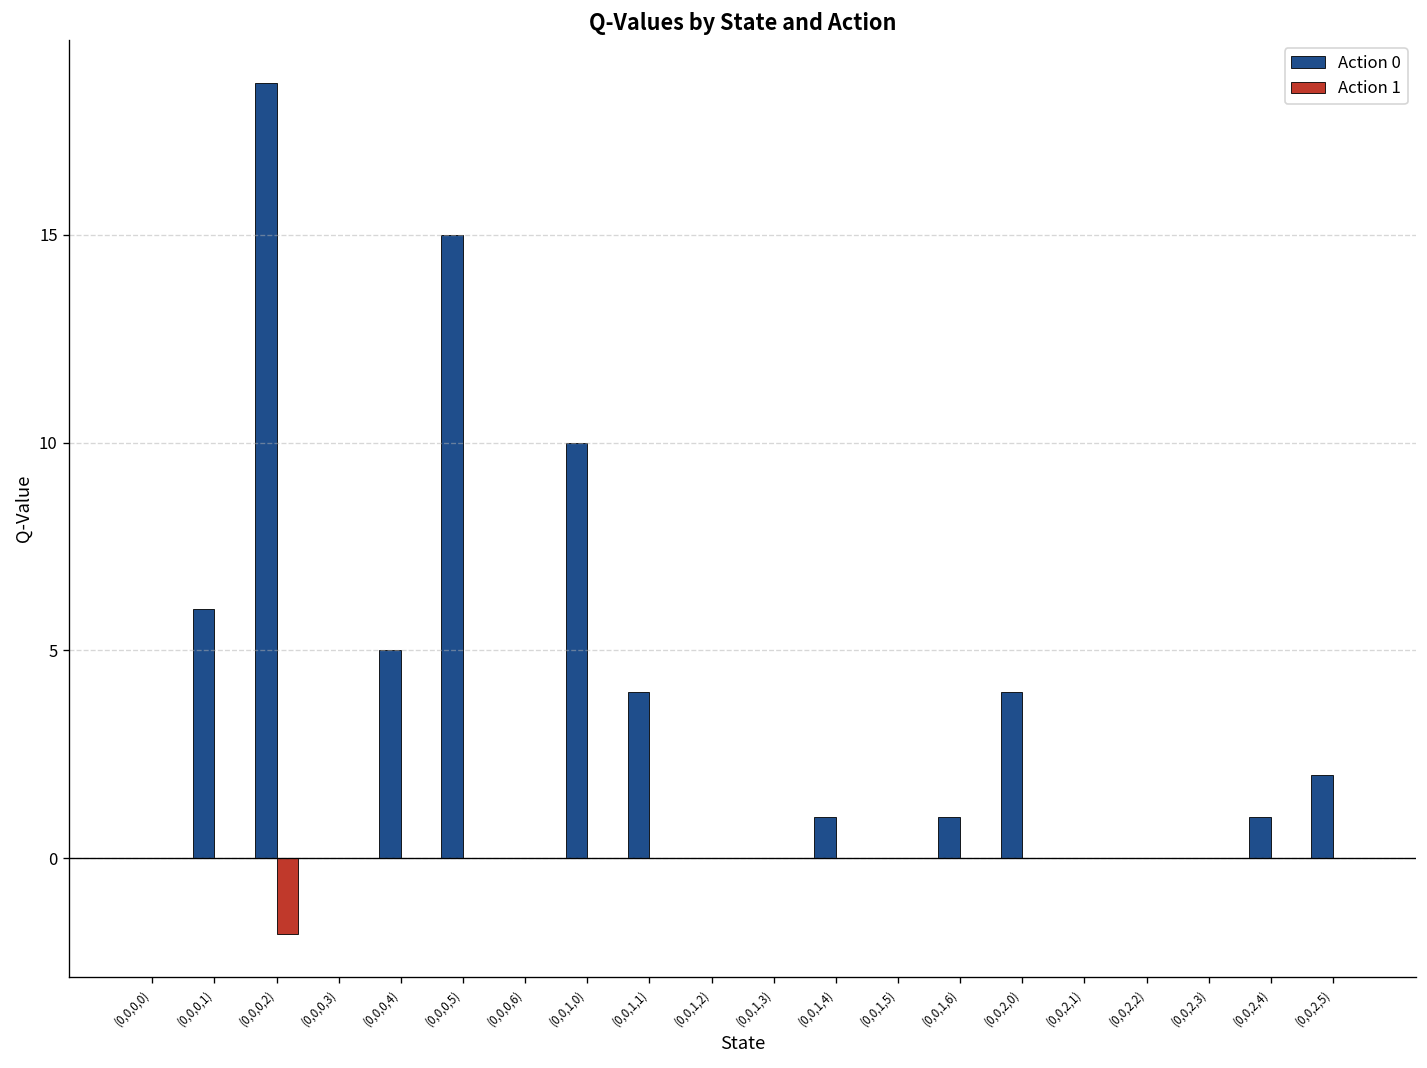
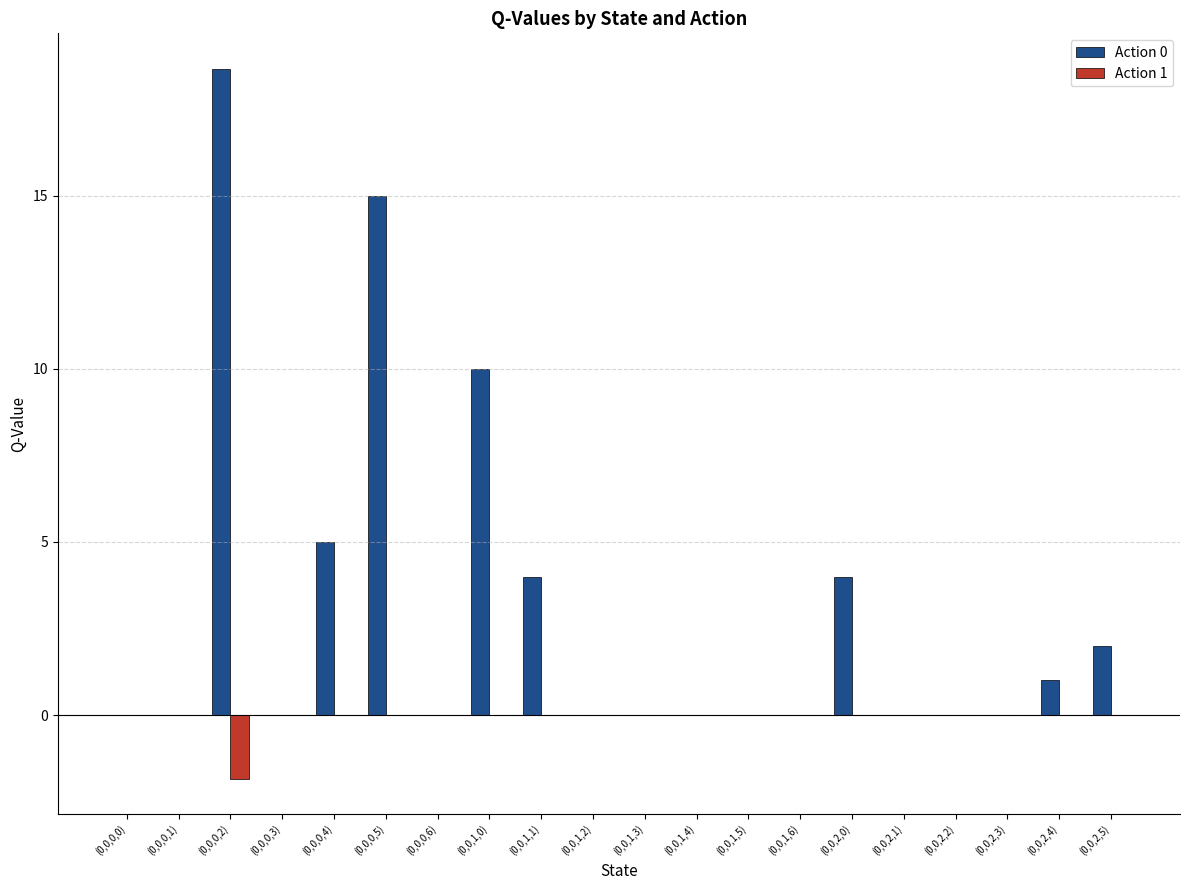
  {
    "Action 0": {
      "(0,0,0,0)": 0,
-     "(0,0,0,1)": 6,
+     "(0,0,0,1)": 0,
      "(0,0,0,2)": 18.7,
      "(0,0,0,3)": 0,
      "(0,0,0,4)": 5,
      "(0,0,0,5)": 15,
      "(0,0,0,6)": 0,
      "(0,0,1,0)": 10,
      "(0,0,1,1)": 4,
      "(0,0,1,2)": 0,
      "(0,0,1,3)": 0,
-     "(0,0,1,4)": 1,
+     "(0,0,1,4)": 0,
      "(0,0,1,5)": 0,
-     "(0,0,1,6)": 1,
+     "(0,0,1,6)": 0,
      "(0,0,2,0)": 4,
      "(0,0,2,1)": 0,
      "(0,0,2,2)": 0,
      "(0,0,2,3)": 0,
      "(0,0,2,4)": 1,
      "(0,0,2,5)": 2
    },
    "Action 1": {
      "(0,0,0,0)": 0,
      "(0,0,0,1)": 0,
      "(0,0,0,2)": -1.8,
      "(0,0,0,3)": 0,
      "(0,0,0,4)": 0,
      "(0,0,0,5)": 0,
      "(0,0,0,6)": 0,
      "(0,0,1,0)": 0,
      "(0,0,1,1)": 0,
      "(0,0,1,2)": 0,
      "(0,0,1,3)": 0,
      "(0,0,1,4)": 0,
      "(0,0,1,5)": 0,
      "(0,0,1,6)": 0,
      "(0,0,2,0)": 0,
      "(0,0,2,1)": 0,
      "(0,0,2,2)": 0,
      "(0,0,2,3)": 0,
      "(0,0,2,4)": 0,
      "(0,0,2,5)": 0
    }
  }
